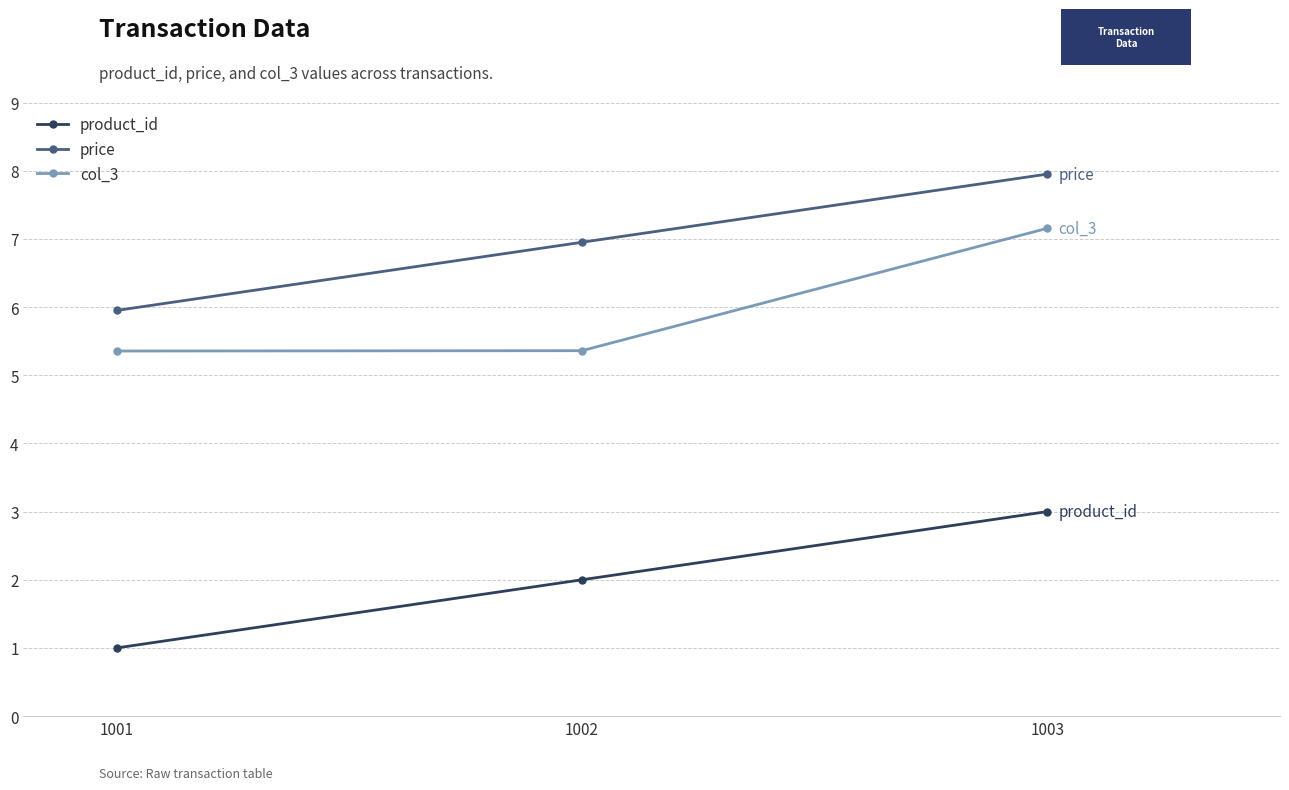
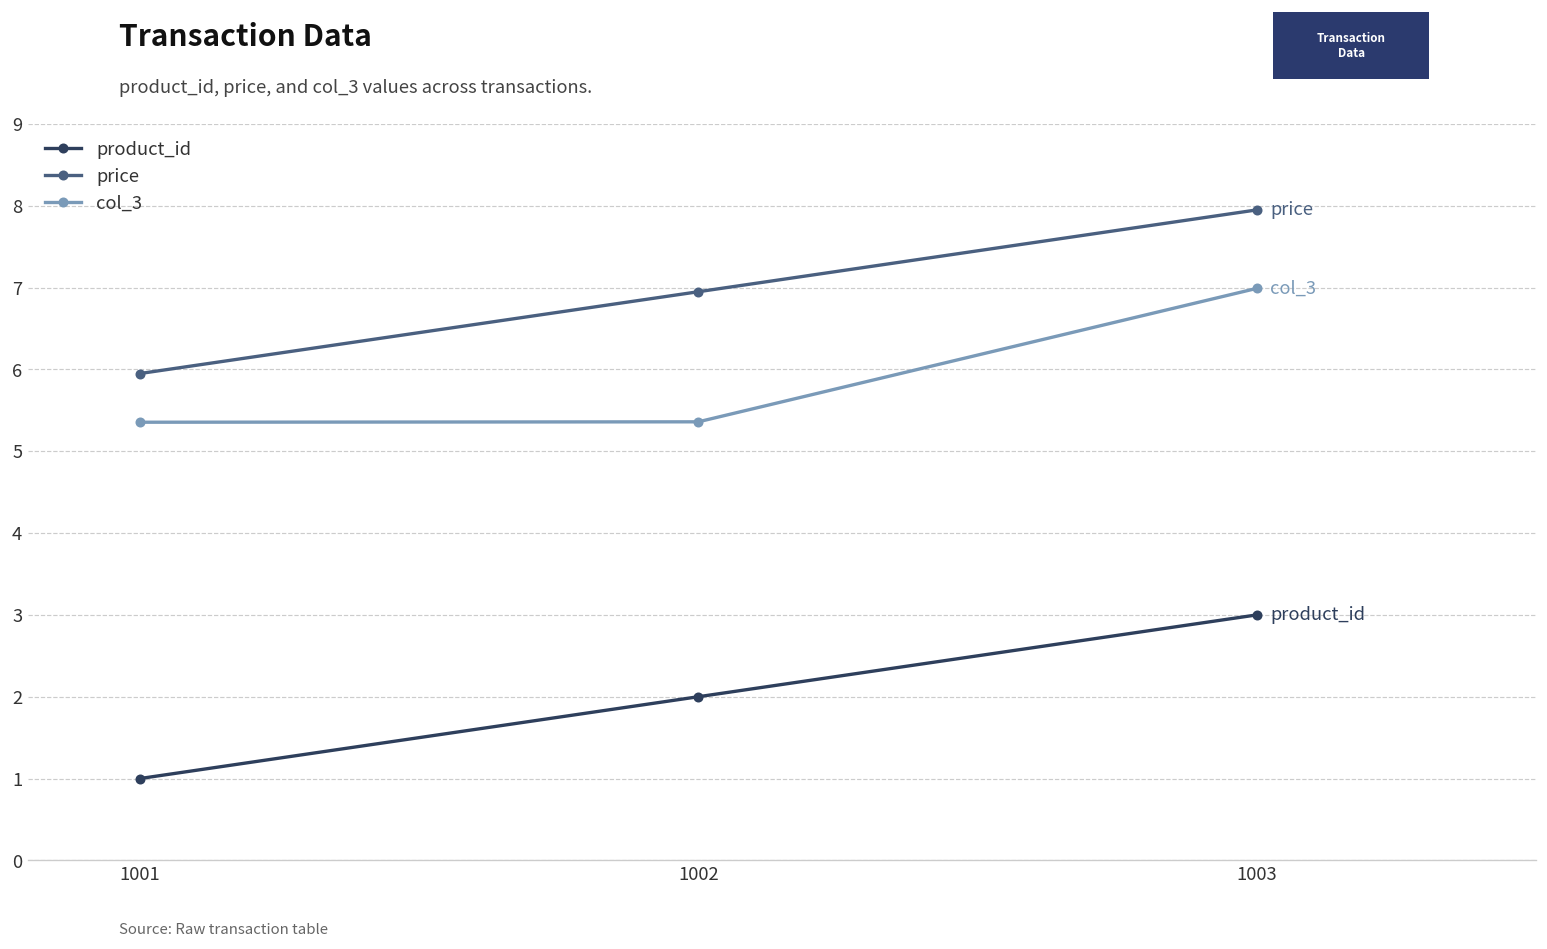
  {
    "col_3": {
      "1001": 5.4,
      "1002": 5.4,
-     "1003": 7.2
+     "1003": 7.0
    }
  }
